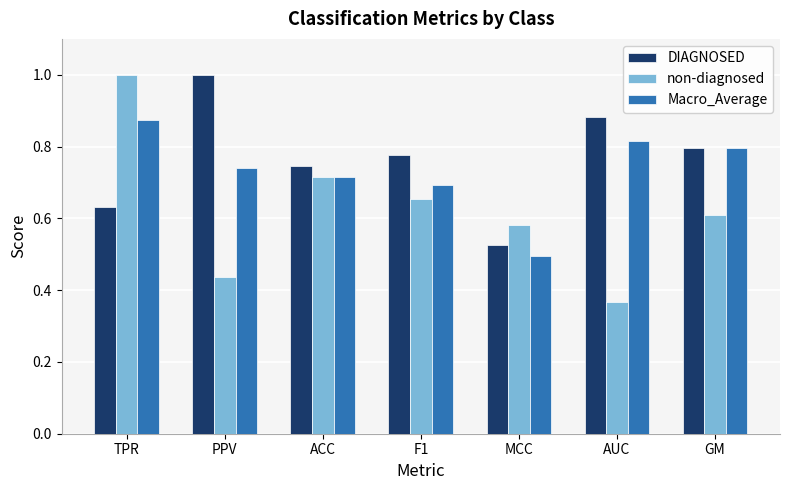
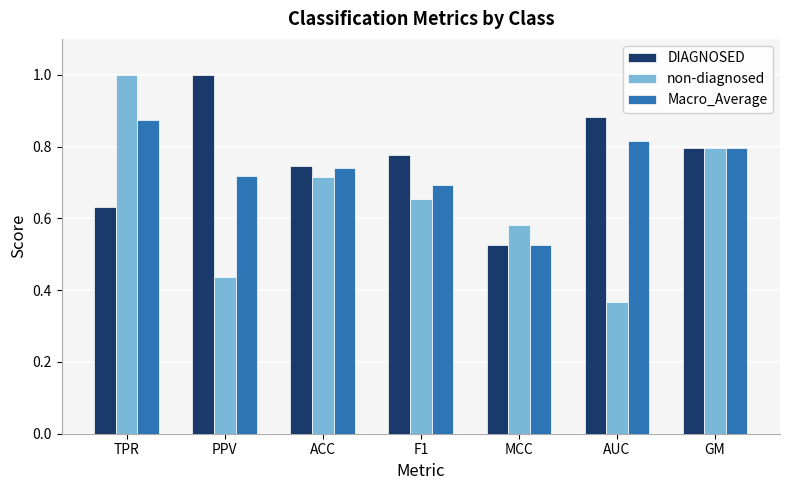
  {
    "DIAGNOSED": {
      "TPR": 0.63,
      "PPV": 1.00,
      "ACC": 0.75,
      "F1": 0.78,
      "MCC": 0.53,
      "AUC": 0.88,
      "GM": 0.80
    },
    "non-diagnosed": {
      "TPR": 1.00,
      "PPV": 0.44,
      "ACC": 0.71,
      "F1": 0.65,
      "MCC": 0.58,
      "AUC": 0.37,
-     "GM": 0.61
+     "GM": 0.80
    },
    "Macro_Average": {
      "TPR": 0.87,
-     "PPV": 0.74,
-     "ACC": 0.71,
+     "PPV": 0.72,
+     "ACC": 0.74,
      "F1": 0.69,
-     "MCC": 0.50,
+     "MCC": 0.53,
      "AUC": 0.82,
      "GM": 0.80
    }
  }
